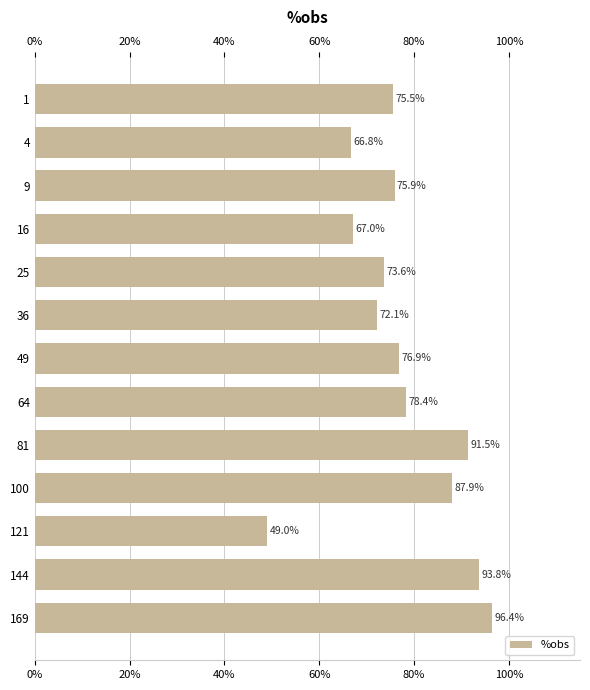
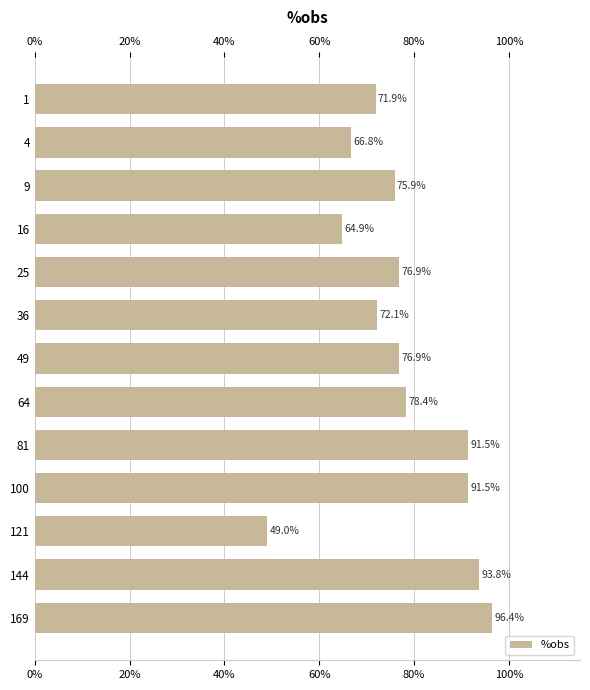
  {
-   "1": "75.5%",
+   "1": "71.9%",
    "4": "66.8%",
    "9": "75.9%",
-   "16": "67.0%",
-   "25": "73.6%",
+   "16": "64.9%",
+   "25": "76.9%",
    "36": "72.1%",
    "49": "76.9%",
    "64": "78.4%",
    "81": "91.5%",
-   "100": "87.9%",
+   "100": "91.5%",
    "121": "49.0%",
    "144": "93.8%",
    "169": "96.4%"
  }
